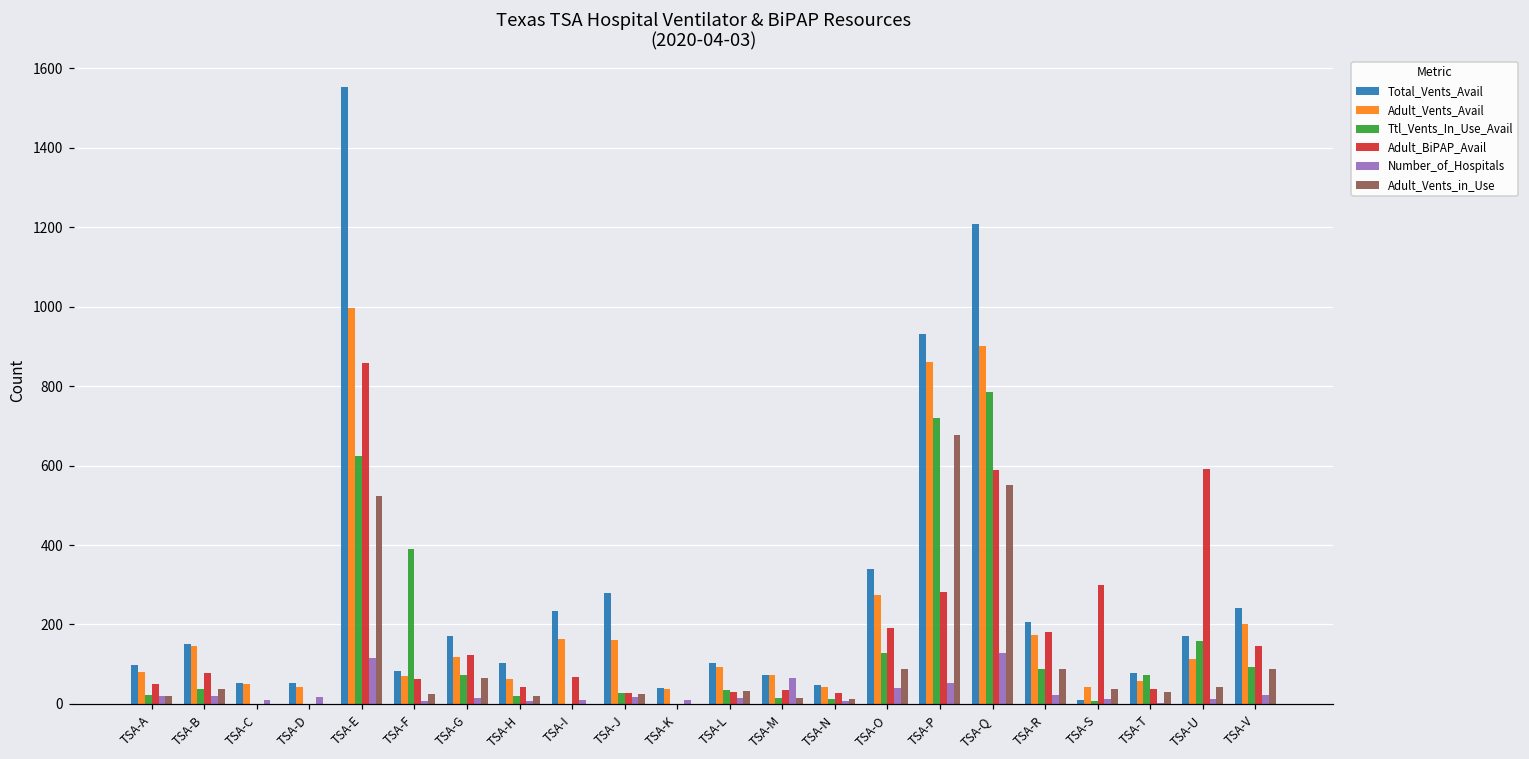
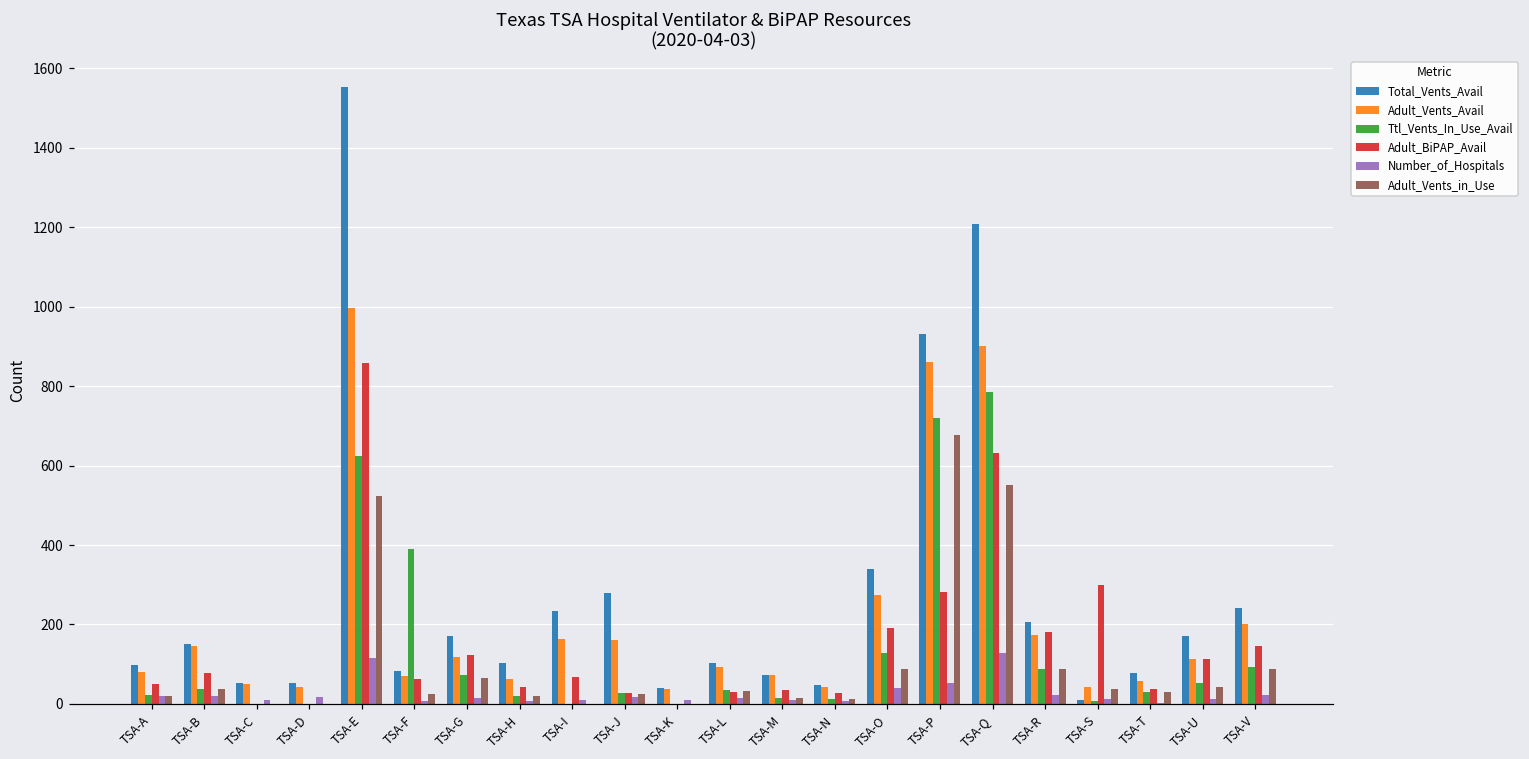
  {
    "Total_Vents_Avail": {
      "TSA-A": 100,
      "TSA-B": 150,
      "TSA-C": 50,
      "TSA-D": 50,
      "TSA-E": 1550,
      "TSA-F": 80,
      "TSA-G": 170,
      "TSA-H": 100,
      "TSA-I": 240,
      "TSA-J": 280,
      "TSA-K": 40,
      "TSA-L": 100,
      "TSA-M": 70,
      "TSA-N": 50,
      "TSA-O": 340,
      "TSA-P": 930,
      "TSA-Q": 1210,
      "TSA-R": 210,
      "TSA-S": 10,
      "TSA-T": 80,
      "TSA-U": 170,
      "TSA-V": 240
    },
    "Adult_Vents_Avail": {
      "TSA-A": 80,
      "TSA-B": 150,
      "TSA-C": 50,
      "TSA-D": 40,
      "TSA-E": 1000,
      "TSA-F": 70,
      "TSA-G": 120,
      "TSA-H": 60,
      "TSA-I": 160,
      "TSA-J": 160,
      "TSA-K": 40,
      "TSA-L": 90,
      "TSA-M": 70,
      "TSA-N": 40,
      "TSA-O": 280,
      "TSA-P": 860,
      "TSA-Q": 900,
      "TSA-R": 170,
      "TSA-S": 40,
      "TSA-T": 60,
      "TSA-U": 110,
      "TSA-V": 200
    },
    "Ttl_Vents_In_Use_Avail": {
      "TSA-A": 20,
      "TSA-B": 40,
      "TSA-C": 0,
      "TSA-D": 0,
      "TSA-E": 630,
      "TSA-F": 390,
      "TSA-G": 70,
      "TSA-H": 20,
      "TSA-J": 30,
      "TSA-K": 0,
      "TSA-L": 30,
      "TSA-M": 20,
      "TSA-N": 10,
      "TSA-O": 130,
      "TSA-P": 720,
      "TSA-Q": 790,
      "TSA-R": 90,
      "TSA-S": 10,
-     "TSA-T": 70,
-     "TSA-U": 160,
+     "TSA-T": 30,
+     "TSA-U": 50,
      "TSA-V": 90
    },
    "Adult_BiPAP_Avail": {
      "TSA-A": 50,
      "TSA-B": 80,
      "TSA-C": 0,
      "TSA-D": 0,
      "TSA-E": 860,
      "TSA-F": 60,
      "TSA-G": 120,
      "TSA-H": 40,
      "TSA-I": 70,
      "TSA-J": 30,
      "TSA-K": 0,
      "TSA-L": 30,
      "TSA-M": 40,
      "TSA-N": 30,
      "TSA-O": 190,
      "TSA-P": 280,
-     "TSA-Q": 590,
+     "TSA-Q": 630,
      "TSA-R": 180,
      "TSA-S": 300,
      "TSA-T": 40,
-     "TSA-U": 590,
+     "TSA-U": 110,
      "TSA-V": 150
    },
    "Number_of_Hospitals": {
      "TSA-A": 20,
      "TSA-B": 20,
      "TSA-C": 10,
      "TSA-D": 20,
      "TSA-E": 120,
      "TSA-F": 10,
      "TSA-G": 20,
      "TSA-H": 10,
      "TSA-I": 10,
      "TSA-J": 20,
      "TSA-K": 10,
      "TSA-L": 10,
-     "TSA-M": 70,
+     "TSA-M": 10,
      "TSA-N": 10,
      "TSA-O": 40,
      "TSA-P": 50,
      "TSA-Q": 130,
      "TSA-R": 20,
      "TSA-S": 10,
      "TSA-U": 10,
      "TSA-V": 20
    },
    "Adult_Vents_in_Use": {
      "TSA-A": 20,
      "TSA-B": 40,
      "TSA-C": 0,
      "TSA-D": 0,
      "TSA-E": 520,
      "TSA-F": 20,
      "TSA-G": 70,
      "TSA-H": 20,
      "TSA-J": 20,
      "TSA-K": 0,
      "TSA-L": 30,
      "TSA-M": 20,
      "TSA-N": 10,
      "TSA-O": 90,
      "TSA-P": 680,
      "TSA-Q": 550,
      "TSA-R": 90,
      "TSA-S": 40,
      "TSA-T": 30,
      "TSA-U": 40,
      "TSA-V": 90
    }
  }
